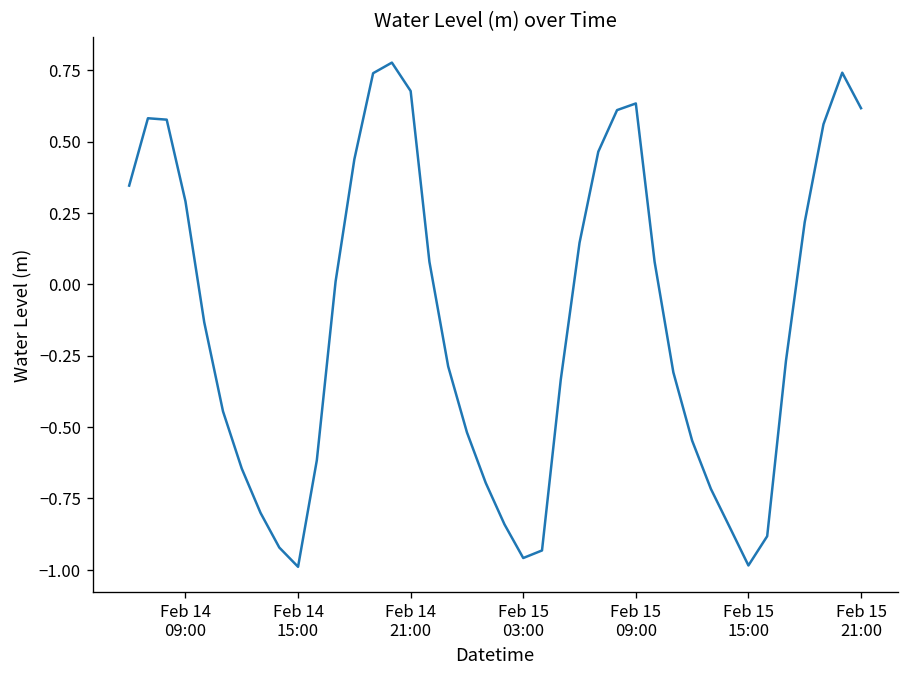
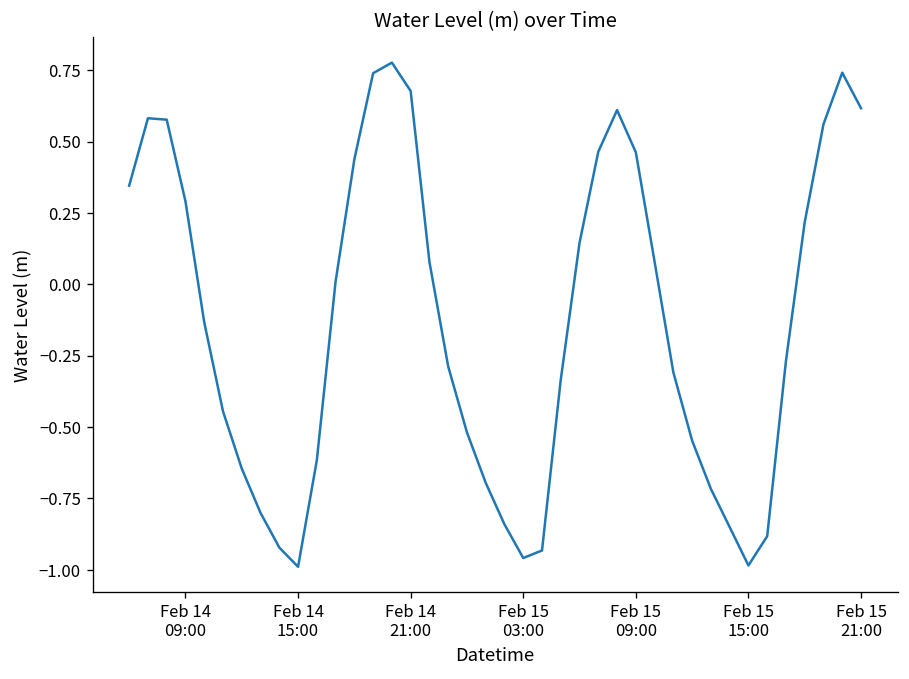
  {
    "Feb 14 09:00": 0.29,
    "Feb 14 15:00": -0.99,
    "Feb 14 21:00": 0.68,
    "Feb 15 03:00": -0.96,
-   "Feb 15 09:00": 0.63,
+   "Feb 15 09:00": 0.46,
    "Feb 15 15:00": -0.98,
    "Feb 15 21:00": 0.62
  }
